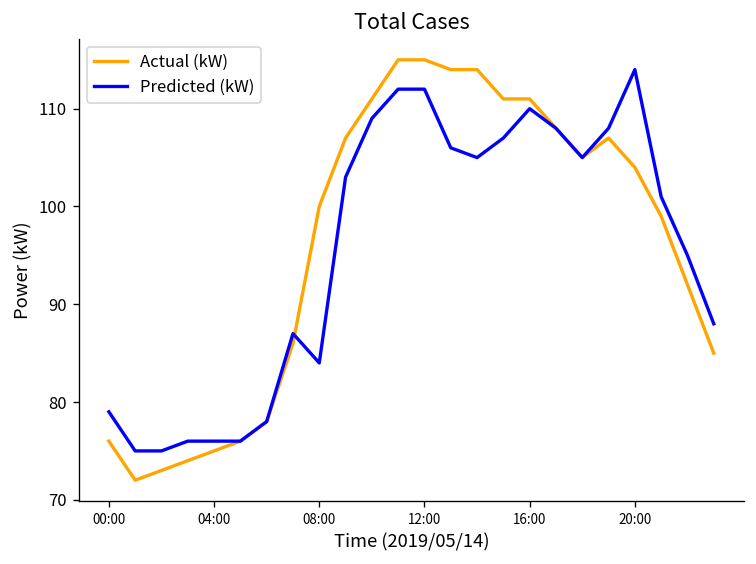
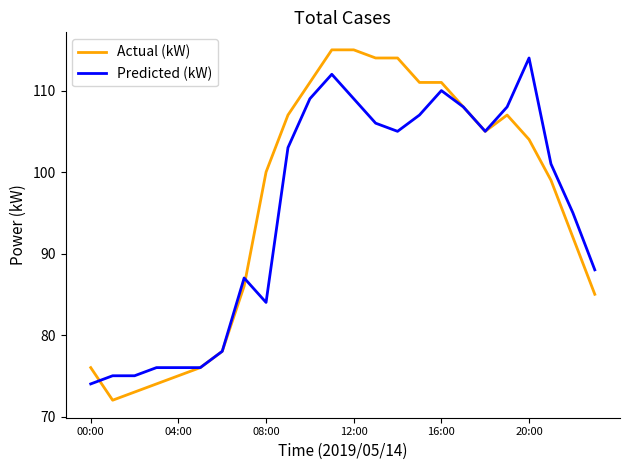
  {
    "Actual (kW)": {
      "00:00": 76,
      "04:00": 75,
      "08:00": 100,
      "12:00": 115,
      "16:00": 111,
      "20:00": 104
    },
    "Predicted (kW)": {
-     "00:00": 79,
+     "00:00": 74,
      "04:00": 76,
      "08:00": 84,
-     "12:00": 112,
+     "12:00": 109,
      "16:00": 110,
      "20:00": 114
    }
  }
